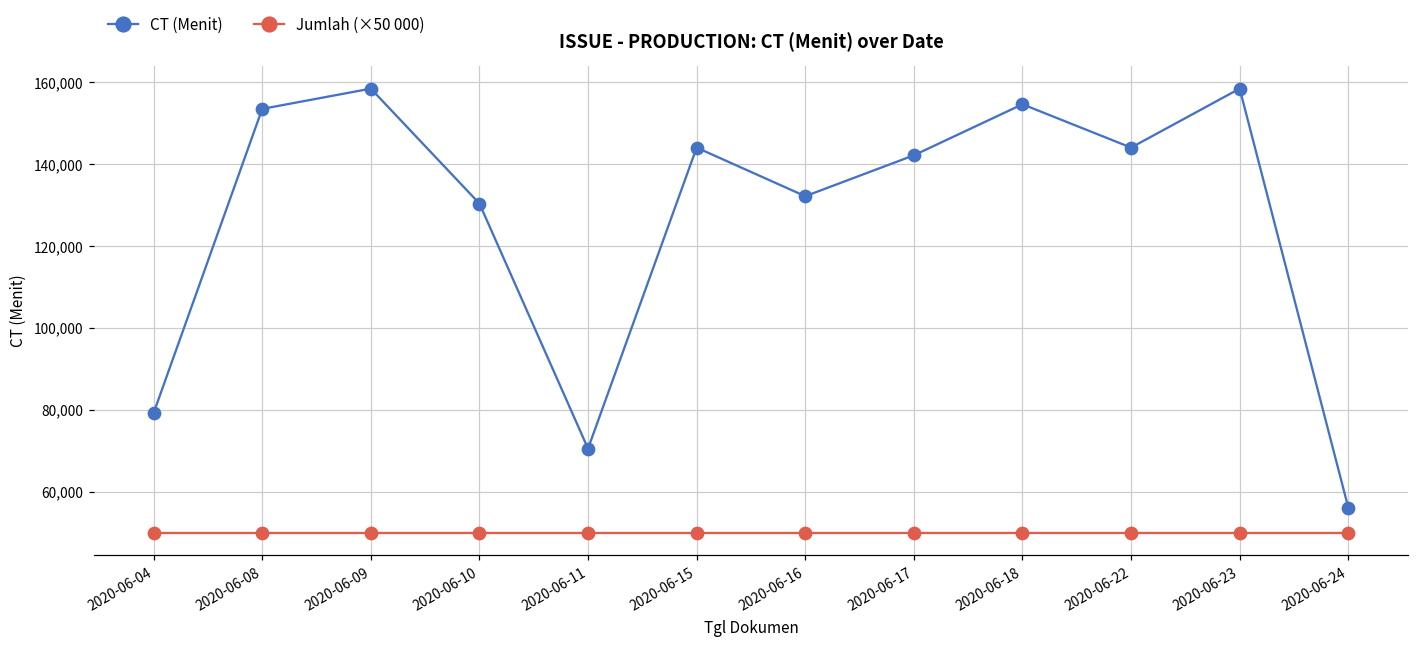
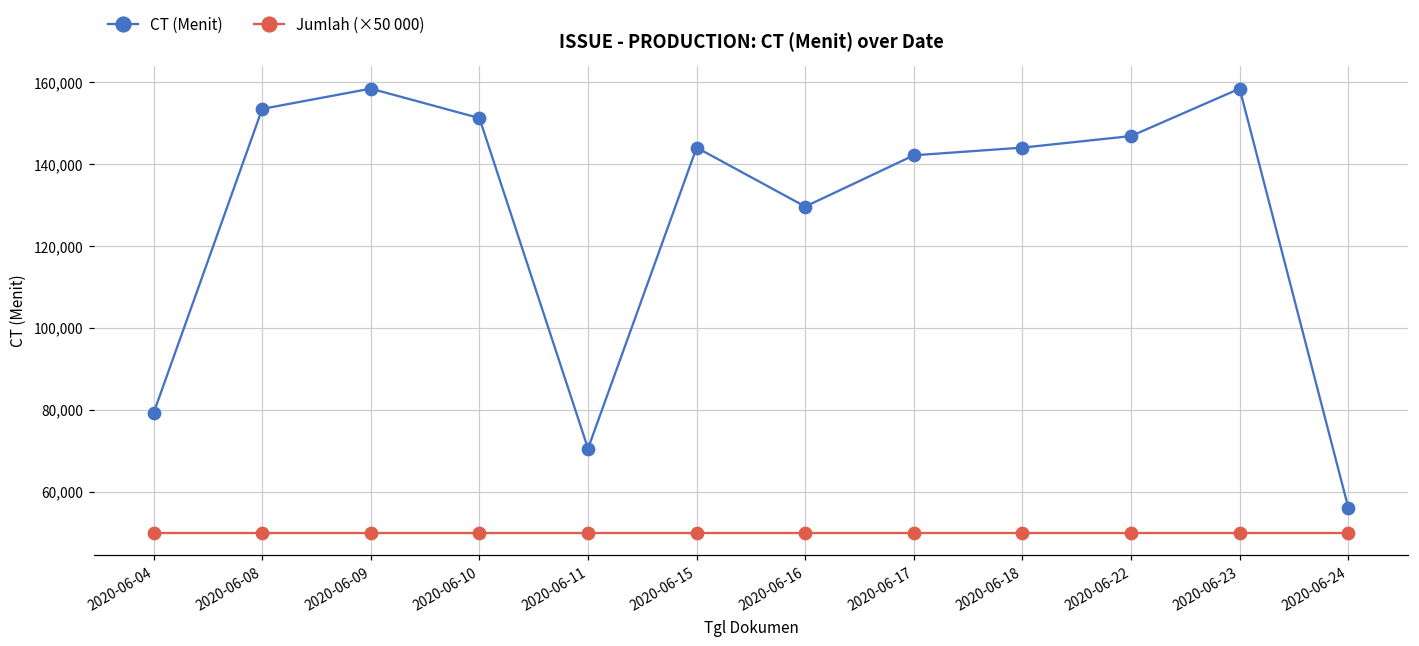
  {
    "CT (Menit)": {
      "2020-06-04": "79,000",
      "2020-06-08": "153,000",
      "2020-06-09": "158,000",
-     "2020-06-10": "130,000",
+     "2020-06-10": "151,000",
      "2020-06-11": "71,000",
      "2020-06-15": "144,000",
-     "2020-06-16": "132,000",
+     "2020-06-16": "130,000",
      "2020-06-17": "142,000",
-     "2020-06-18": "155,000",
-     "2020-06-22": "144,000",
+     "2020-06-18": "144,000",
+     "2020-06-22": "147,000",
      "2020-06-23": "158,000",
      "2020-06-24": "56,000"
    },
    "Jumlah (×50 000)": {
      "2020-06-04": "50,000",
      "2020-06-08": "50,000",
      "2020-06-09": "50,000",
      "2020-06-10": "50,000",
      "2020-06-11": "50,000",
      "2020-06-15": "50,000",
      "2020-06-16": "50,000",
      "2020-06-17": "50,000",
      "2020-06-18": "50,000",
      "2020-06-22": "50,000",
      "2020-06-23": "50,000",
      "2020-06-24": "50,000"
    }
  }
